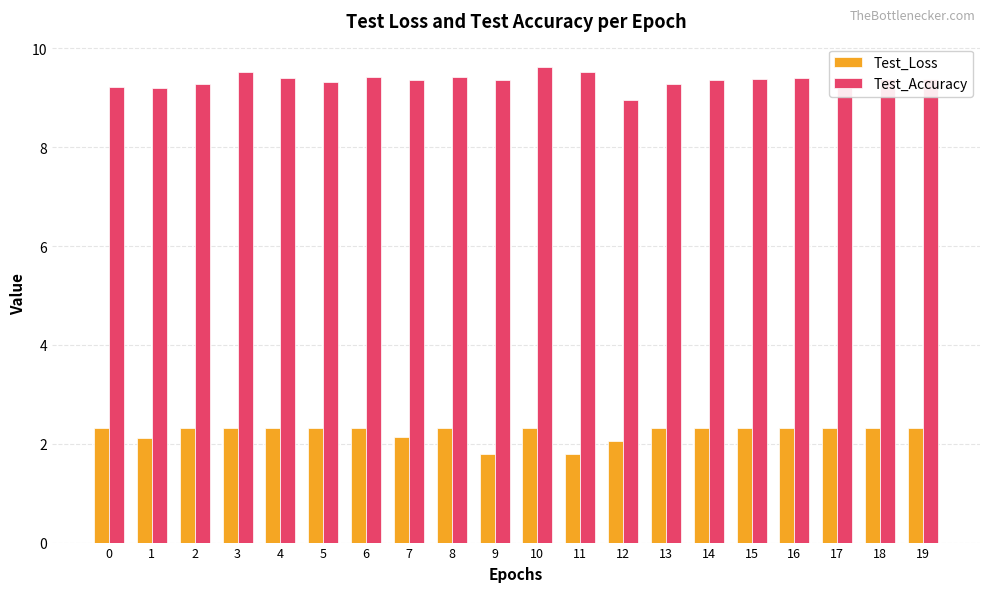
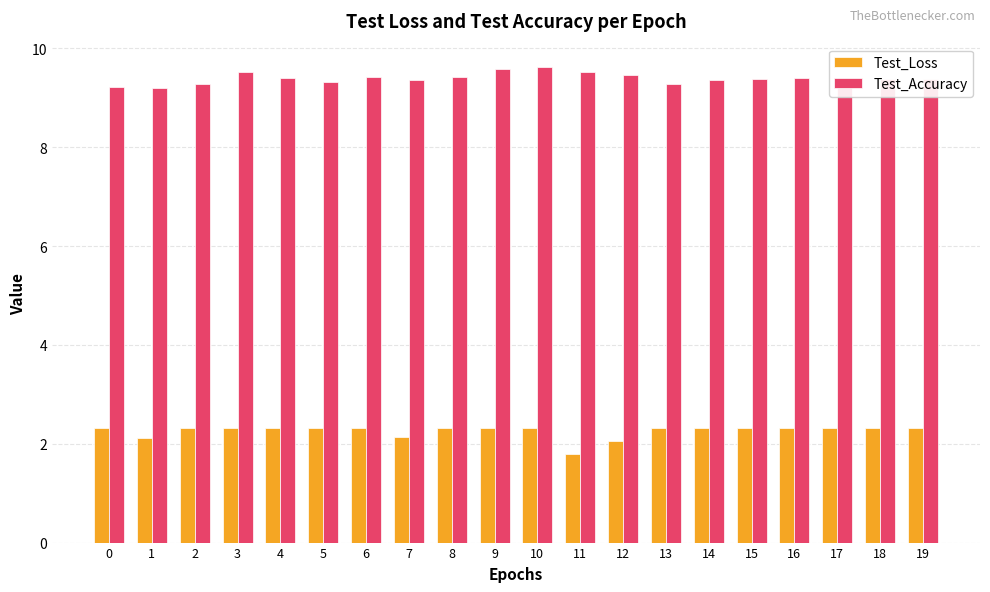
  {
    "Test_Loss": {
      "0": 2.3,
      "1": 2.1,
      "2": 2.3,
      "3": 2.3,
      "4": 2.3,
      "5": 2.3,
      "6": 2.3,
      "7": 2.1,
      "8": 2.3,
-     "9": 1.8,
+     "9": 2.3,
      "10": 2.3,
      "11": 1.8,
      "12": 2.1,
      "13": 2.3,
      "14": 2.3,
      "15": 2.3,
      "16": 2.3,
      "17": 2.3,
      "18": 2.3,
      "19": 2.3
    },
    "Test_Accuracy": {
      "0": 9.2,
      "1": 9.2,
      "2": 9.3,
      "3": 9.5,
      "4": 9.4,
      "5": 9.3,
      "6": 9.4,
      "7": 9.4,
      "8": 9.4,
-     "9": 9.4,
+     "9": 9.6,
      "10": 9.6,
      "11": 9.5,
-     "12": 9.0,
+     "12": 9.5,
      "13": 9.3,
      "14": 9.4,
      "15": 9.4,
      "16": 9.4
    }
  }
